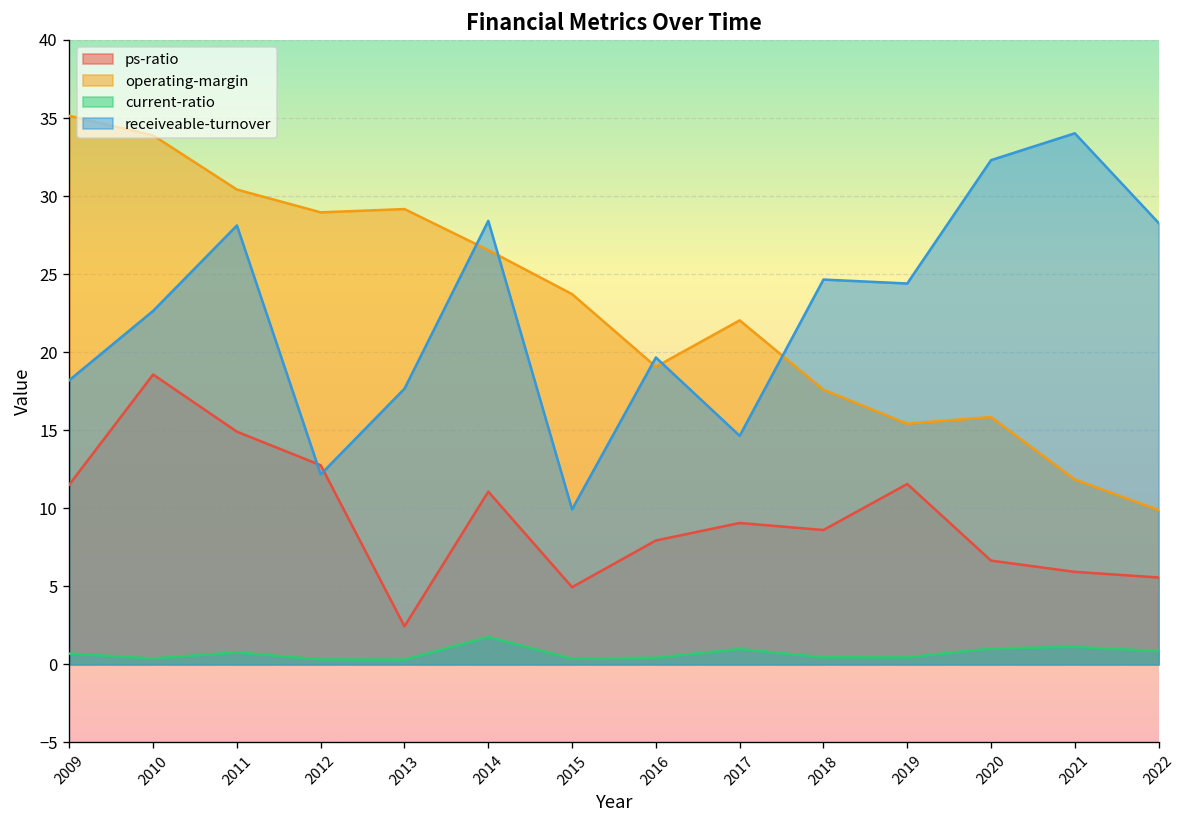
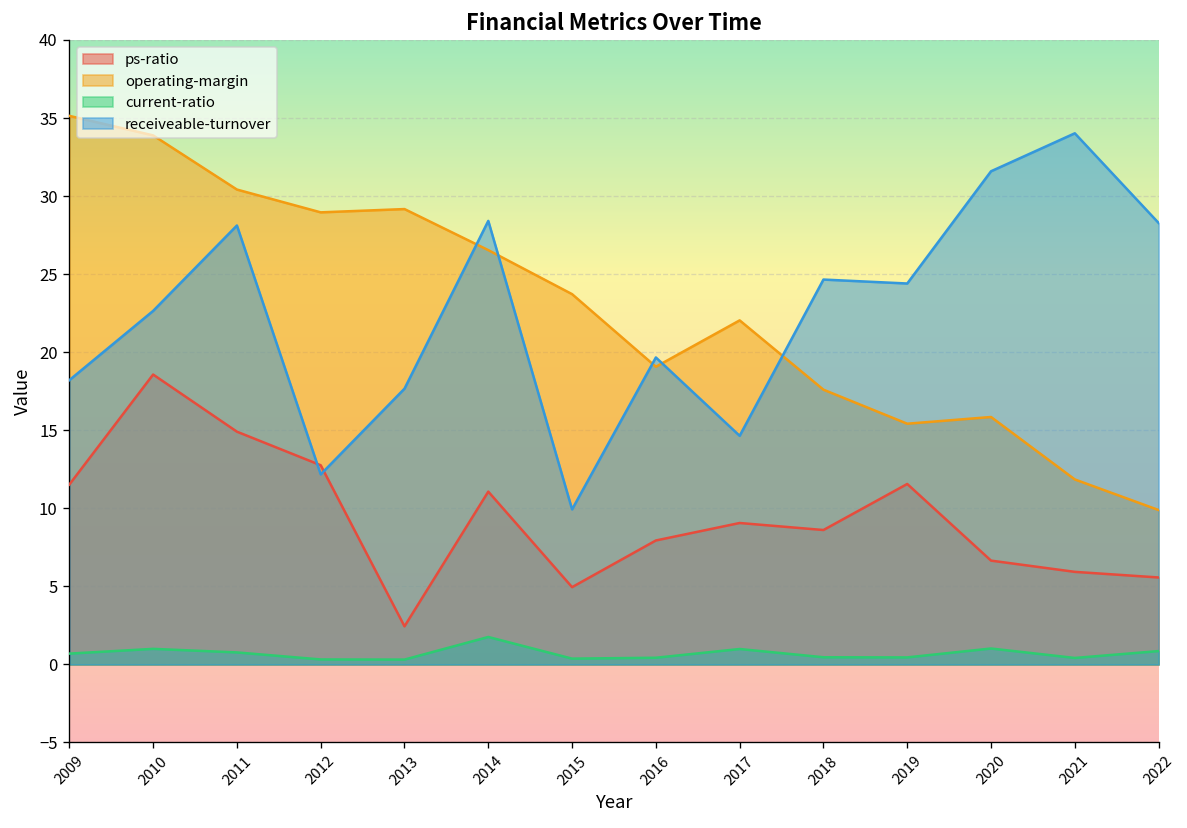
  {
    "ps-ratio": {
      "2009": 11.5,
      "2010": 18.6,
      "2011": 14.9,
      "2012": 12.8,
      "2013": 2.4,
      "2014": 11.1,
      "2015": 5.0,
      "2016": 7.9,
      "2017": 9.1,
      "2018": 8.6,
      "2019": 11.6,
      "2020": 6.7,
      "2021": 5.9,
      "2022": 5.6
    },
    "operating-margin": {
      "2009": 35.1,
      "2011": 30.4,
      "2012": 29.0,
      "2013": 29.2,
      "2014": 26.5,
      "2015": 23.7,
      "2016": 19.1,
      "2017": 22.0,
      "2018": 17.6,
      "2019": 15.4,
      "2020": 15.9,
      "2021": 11.9,
      "2022": 9.9
    },
    "current-ratio": {
      "2009": 0.7,
-     "2010": 0.4,
+     "2010": 1.0,
      "2011": 0.8,
      "2012": 0.3,
      "2013": 0.3,
      "2014": 1.8,
      "2015": 0.4,
      "2016": 0.4,
      "2017": 1.0,
      "2018": 0.5,
      "2019": 0.5,
      "2020": 1.0,
-     "2021": 1.1,
+     "2021": 0.4,
      "2022": 0.9
    },
    "receiveable-turnover": {
      "2009": 18.2,
      "2010": 22.6,
      "2011": 28.1,
      "2012": 12.2,
      "2013": 17.7,
      "2014": 28.4,
      "2015": 9.9,
      "2016": 19.7,
      "2017": 14.6,
      "2018": 24.7,
      "2019": 24.4,
-     "2020": 32.3,
+     "2020": 31.6,
      "2021": 34.0,
      "2022": 28.3
    }
  }
